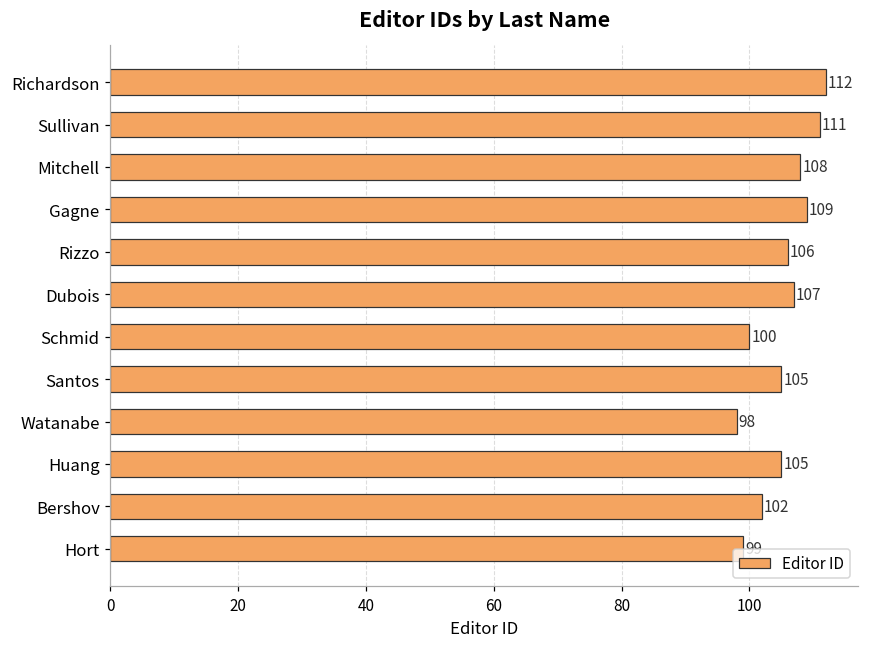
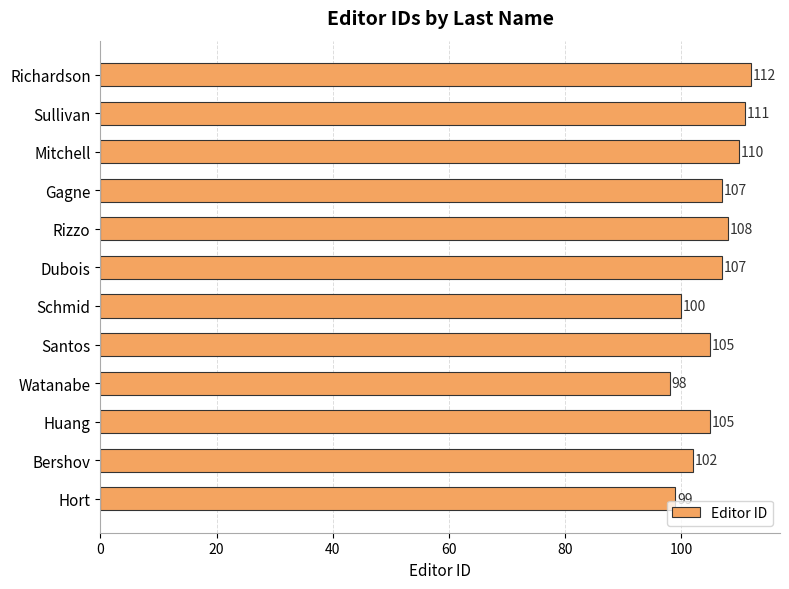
  {
    "Richardson": 112,
    "Sullivan": 111,
-   "Mitchell": 108,
-   "Gagne": 109,
-   "Rizzo": 106,
+   "Mitchell": 110,
+   "Gagne": 107,
+   "Rizzo": 108,
    "Dubois": 107,
    "Schmid": 100,
    "Santos": 105,
    "Watanabe": 98,
    "Huang": 105,
    "Bershov": 102
  }
